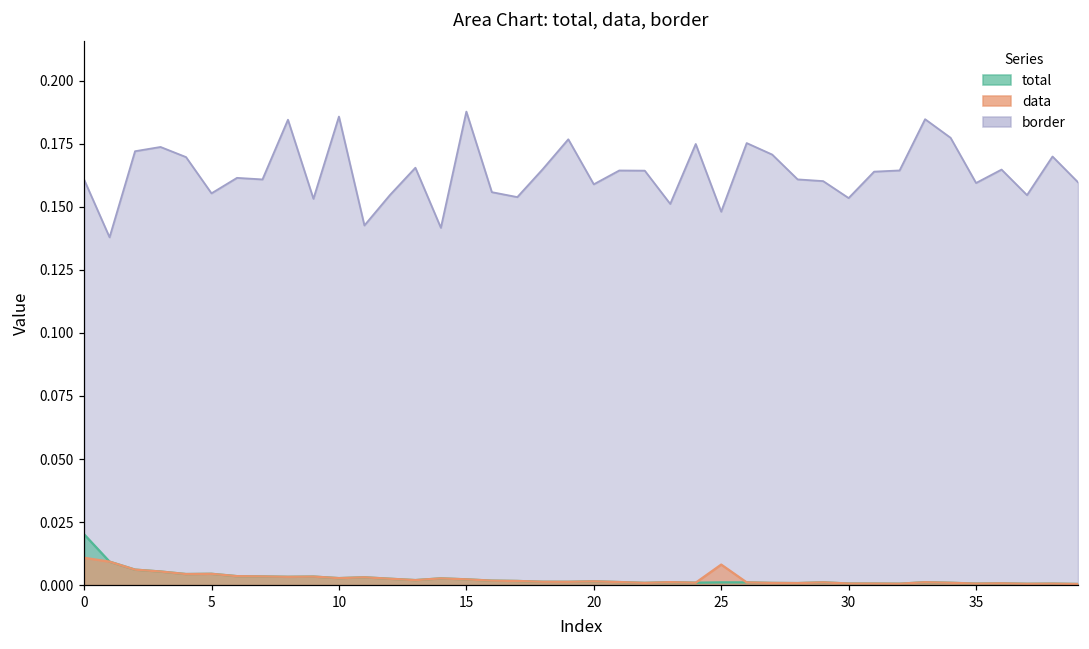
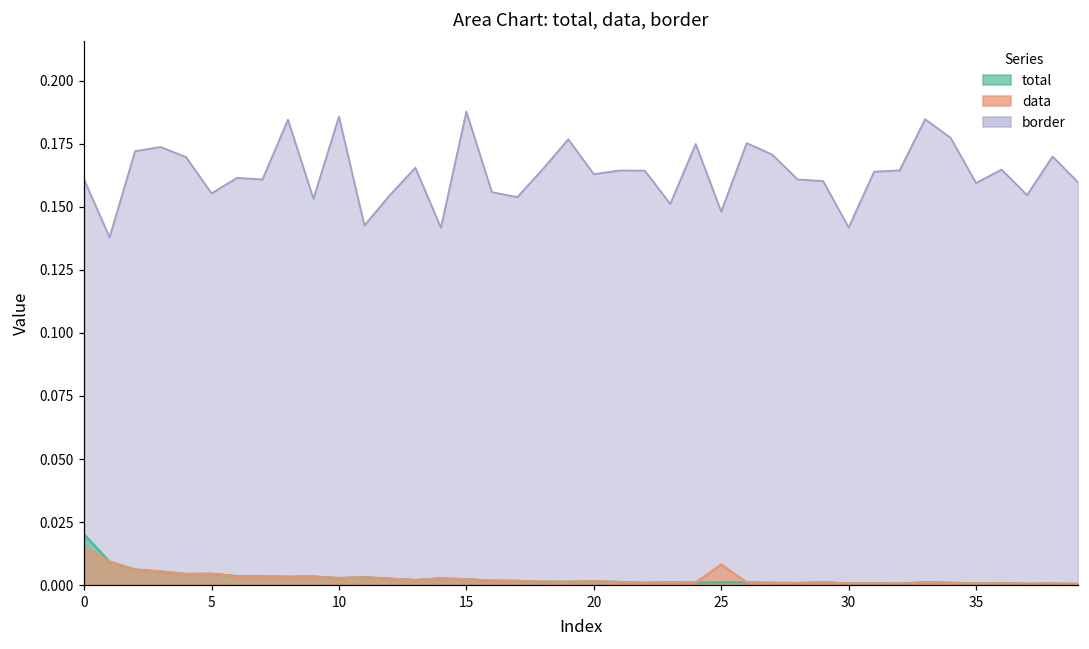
  {
    "border": {
      "0": 0.161,
      "5": 0.155,
      "10": 0.186,
      "15": 0.188,
-     "20": 0.159,
+     "20": 0.163,
      "25": 0.148,
-     "30": 0.153,
+     "30": 0.142,
      "35": 0.159
    },
    "total": {
      "0": 0.020,
      "25": 0.001
    },
    "data": {
-     "0": 0.011,
+     "0": 0.015,
      "25": 0.008
    }
  }
